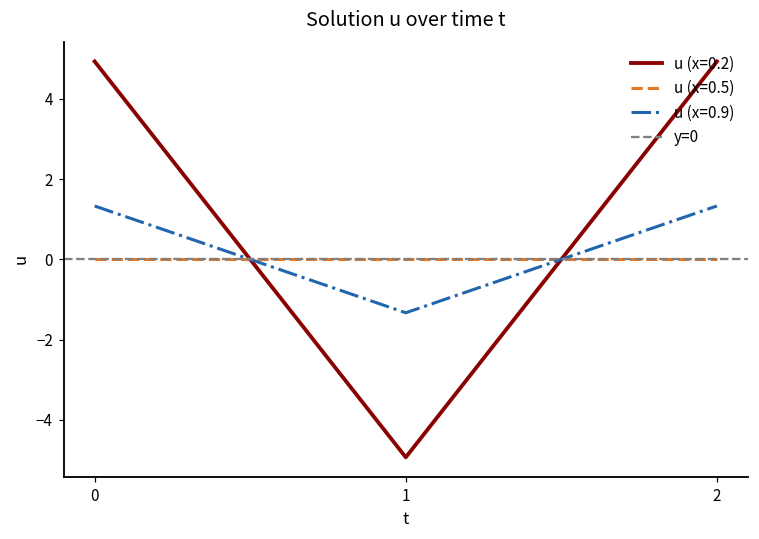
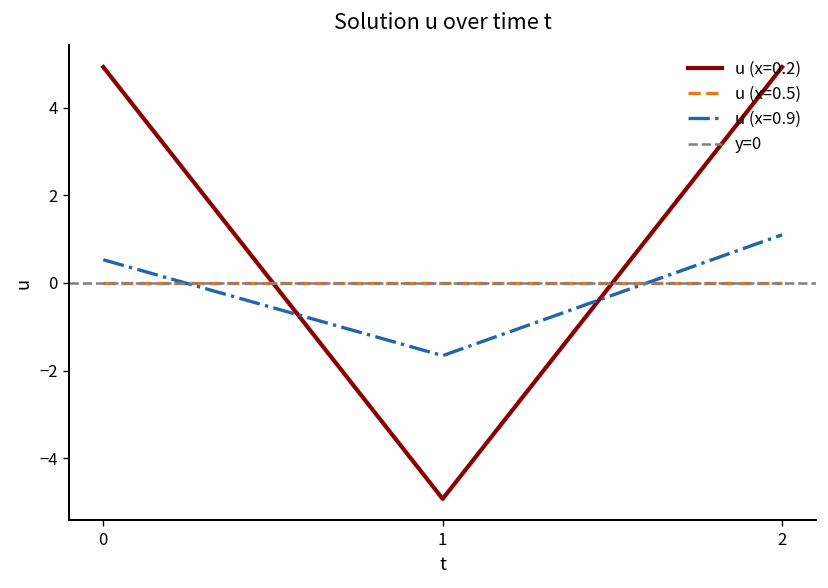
  {
    "u (x=0.2)": {
      "0": 4.9,
      "1": -4.9,
      "2": 4.9
    },
    "u (x=0.5)": {
      "0": 0.0,
      "1": 0.0,
      "2": 0.0
    },
    "u (x=0.9)": {
-     "0": 1.3,
-     "1": -1.3,
-     "2": 1.3
+     "0": 0.5,
+     "1": -1.7,
+     "2": 1.1
    }
  }
